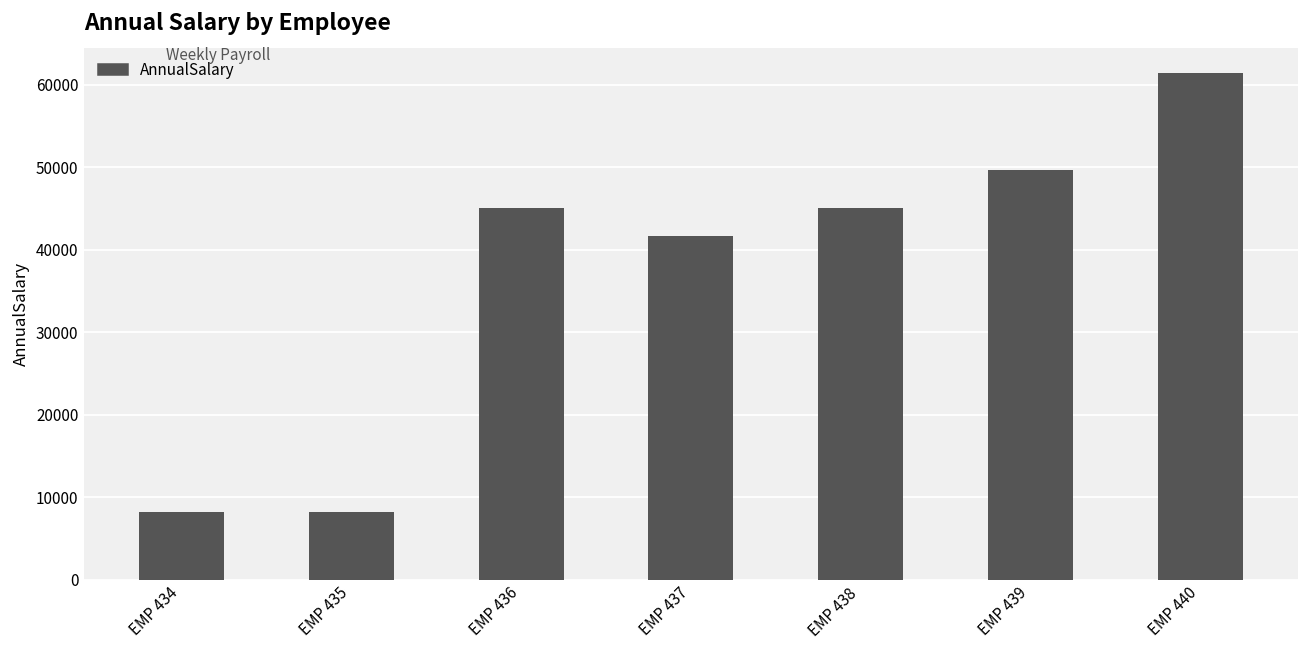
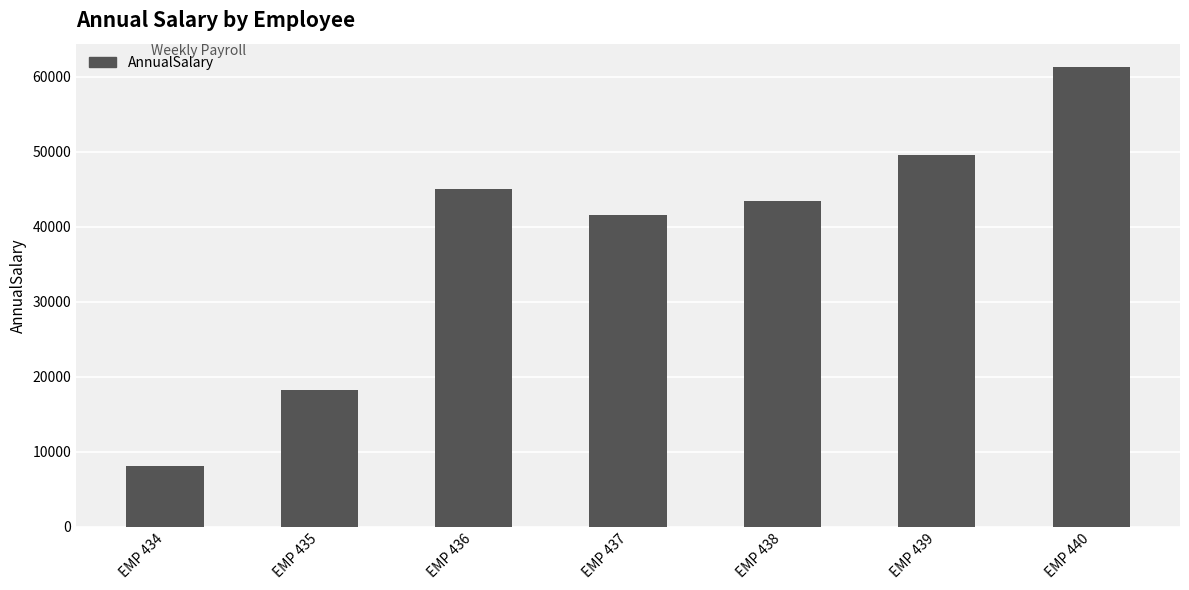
  {
    "EMP 434": 8000,
-   "EMP 435": 8000,
+   "EMP 435": 18000,
    "EMP 436": 45000,
    "EMP 437": 42000,
-   "EMP 438": 45000,
+   "EMP 438": 43000,
    "EMP 439": 50000,
    "EMP 440": 61000
  }
